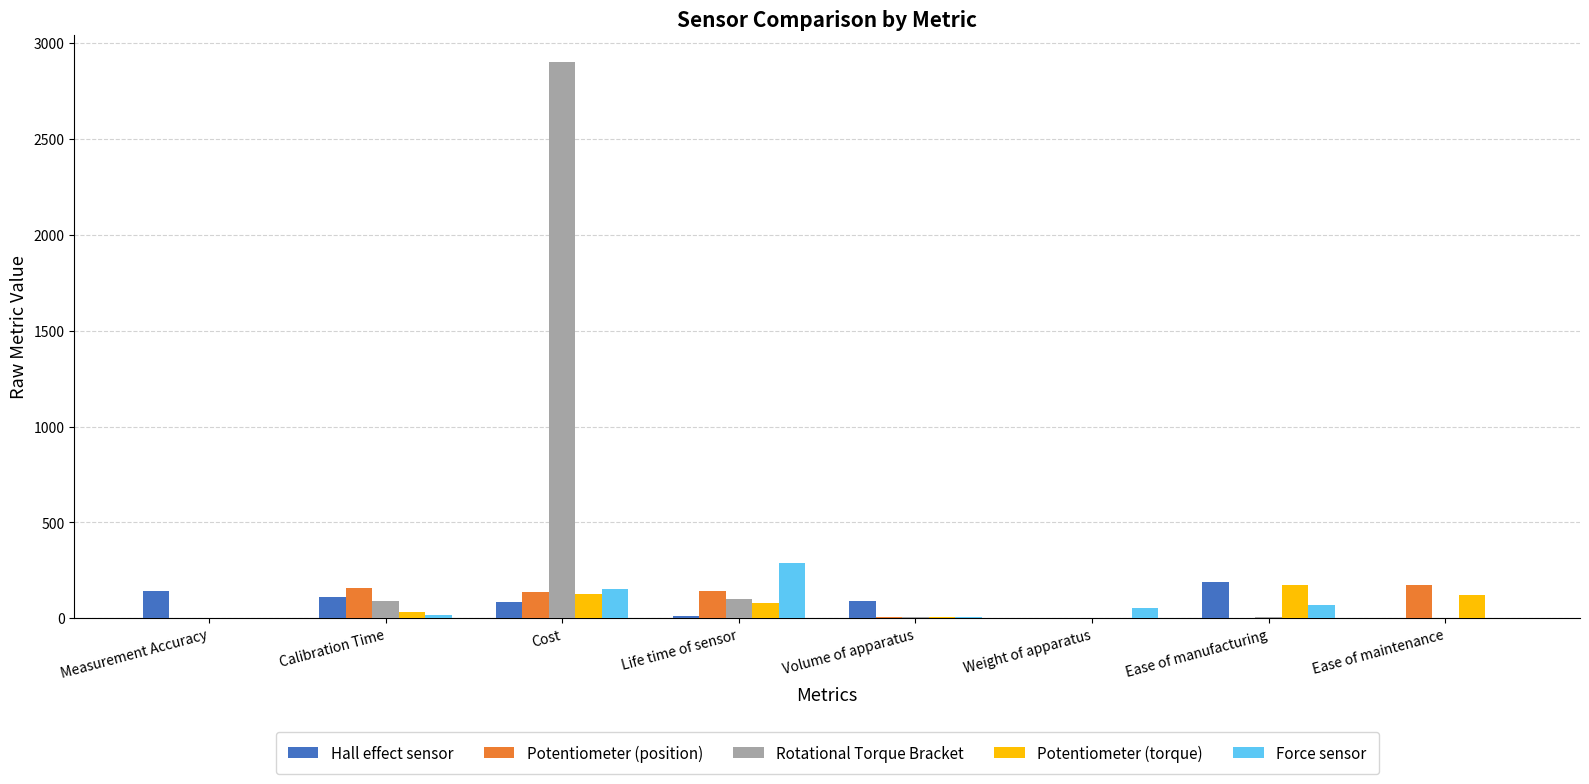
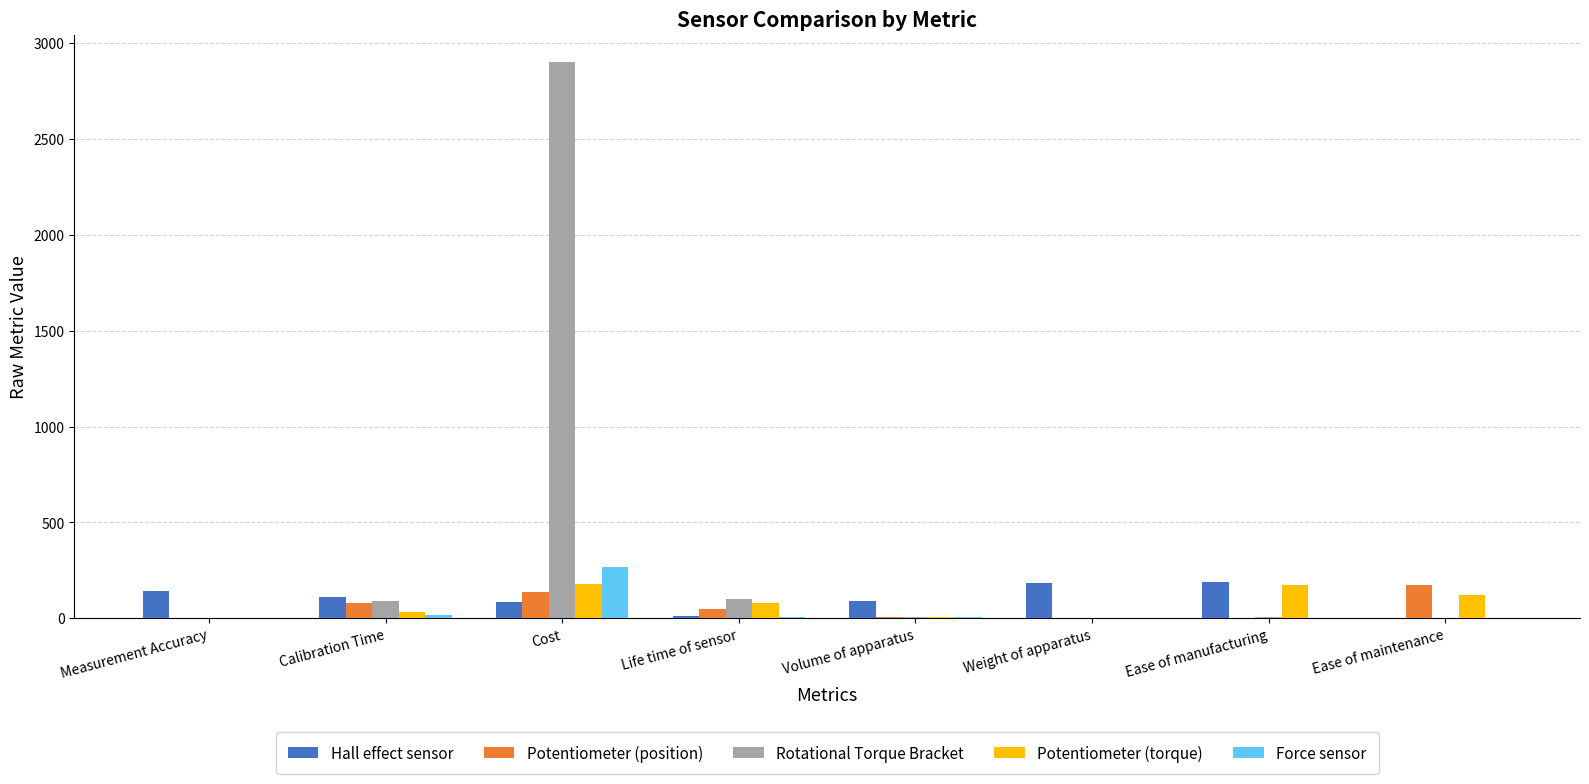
  {
    "Hall effect sensor": {
      "Measurement Accuracy": 140,
      "Calibration Time": 110,
      "Cost": 80,
      "Volume of apparatus": 90,
-     "Weight of apparatus": 0,
+     "Weight of apparatus": 190,
      "Ease of manufacturing": 190,
      "Ease of maintenance": 0
    },
    "Potentiometer (position)": {
-     "Calibration Time": 160,
+     "Calibration Time": 80,
      "Cost": 140,
-     "Life time of sensor": 140,
+     "Life time of sensor": 50,
      "Ease of maintenance": 170
    },
    "Rotational Torque Bracket": {
      "Calibration Time": 90,
      "Cost": 2900,
      "Life time of sensor": 100
    },
    "Potentiometer (torque)": {
      "Calibration Time": 30,
-     "Cost": 130,
+     "Cost": 180,
      "Life time of sensor": 80,
      "Ease of manufacturing": 170,
      "Ease of maintenance": 120
    },
    "Force sensor": {
      "Calibration Time": 20,
-     "Cost": 150,
-     "Life time of sensor": 290,
-     "Weight of apparatus": 50,
-     "Ease of manufacturing": 70,
+     "Cost": 270,
+     "Life time of sensor": 10,
+     "Weight of apparatus": 0,
+     "Ease of manufacturing": 0,
      "Ease of maintenance": 0
    }
  }
